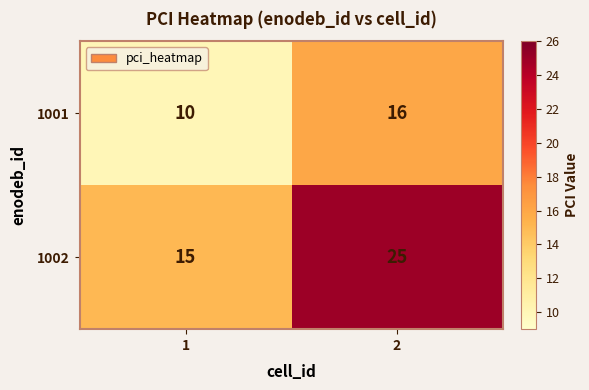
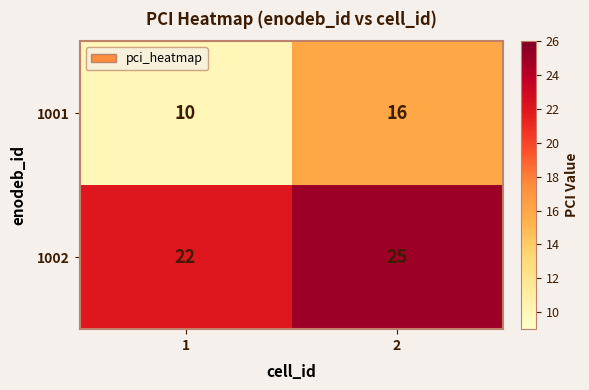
  {
    "1001": {
      "1": 10,
      "2": 16
    },
    "1002": {
-     "1": 15,
+     "1": 22,
      "2": 25
    }
  }
